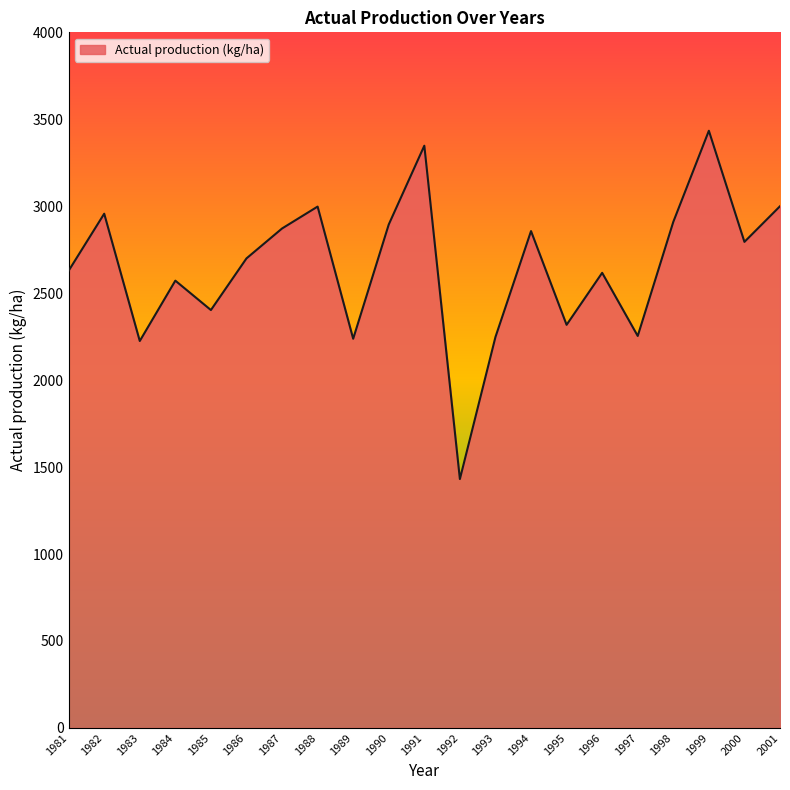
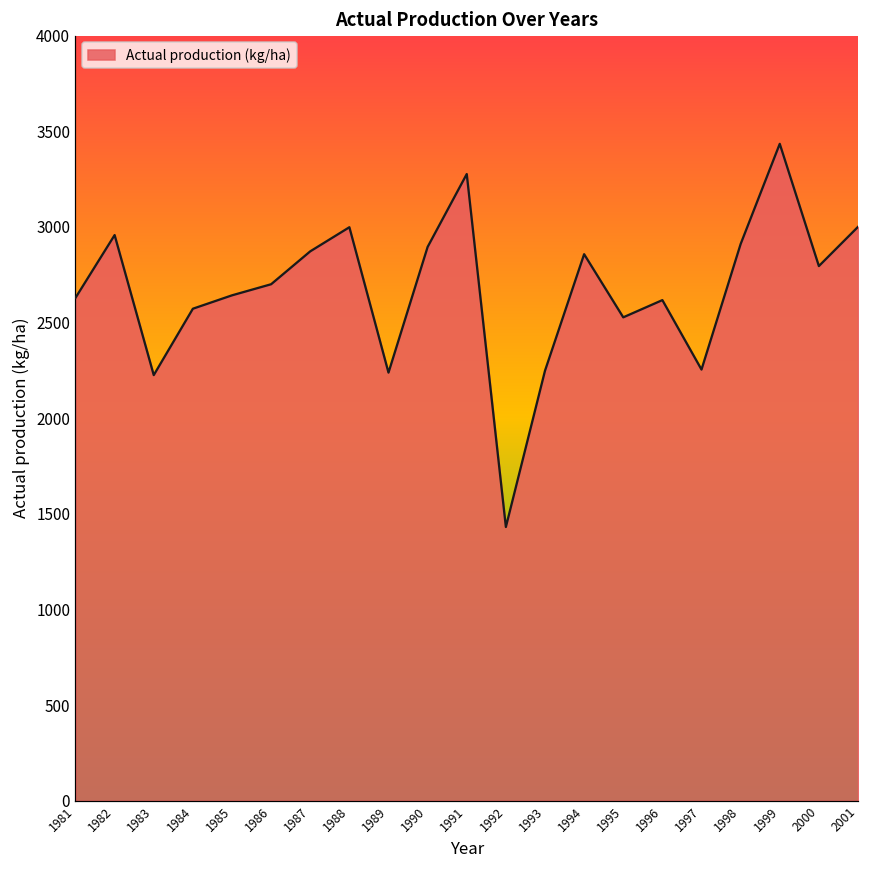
  {
    "1981": 2630,
    "1982": 2960,
    "1983": 2230,
    "1984": 2570,
-   "1985": 2400,
+   "1985": 2640,
    "1986": 2700,
    "1987": 2870,
    "1988": 3000,
    "1989": 2240,
    "1990": 2900,
-   "1991": 3350,
+   "1991": 3280,
    "1992": 1430,
    "1993": 2250,
    "1994": 2860,
-   "1995": 2320,
+   "1995": 2530,
    "1996": 2620,
    "1997": 2250,
    "1998": 2910,
    "1999": 3430,
    "2000": 2800,
    "2001": 3000
  }
